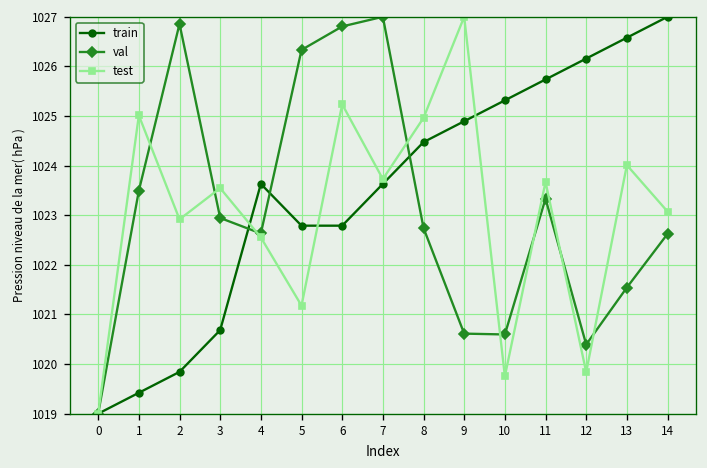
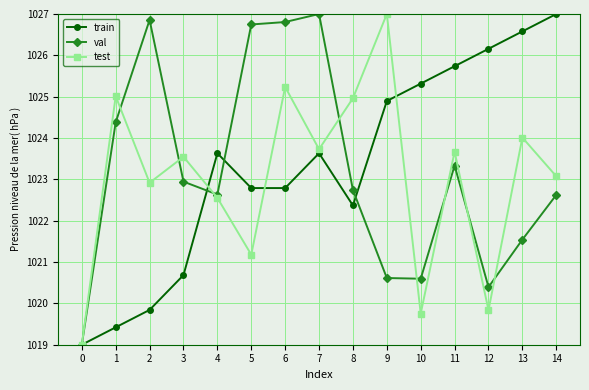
  {
    "train": {
      "1": 1019.4,
      "2": 1019.8,
      "3": 1020.7,
      "4": 1023.6,
      "5": 1022.8,
      "6": 1022.8,
      "7": 1023.6,
-     "8": 1024.5,
+     "8": 1022.4,
      "9": 1024.9,
      "10": 1025.3,
      "11": 1025.7,
      "12": 1026.2,
      "13": 1026.6,
      "14": 1027.0
    },
    "val": {
-     "1": 1023.5,
+     "1": 1024.4,
      "2": 1026.9,
      "3": 1022.9,
      "4": 1022.6,
-     "5": 1026.3,
+     "5": 1026.7,
      "6": 1026.8,
      "7": 1027.0,
      "8": 1022.7,
      "9": 1020.6,
      "10": 1020.6,
      "11": 1023.3,
      "12": 1020.4,
      "13": 1021.5,
      "14": 1022.6
    },
    "test": {
      "1": 1025.0,
      "2": 1022.9,
      "3": 1023.5,
      "4": 1022.6,
      "5": 1021.2,
      "6": 1025.2,
      "7": 1023.7,
      "8": 1025.0,
      "9": 1027.0,
      "10": 1019.8,
      "11": 1023.7,
      "12": 1019.8,
      "13": 1024.0,
      "14": 1023.1
    }
  }
